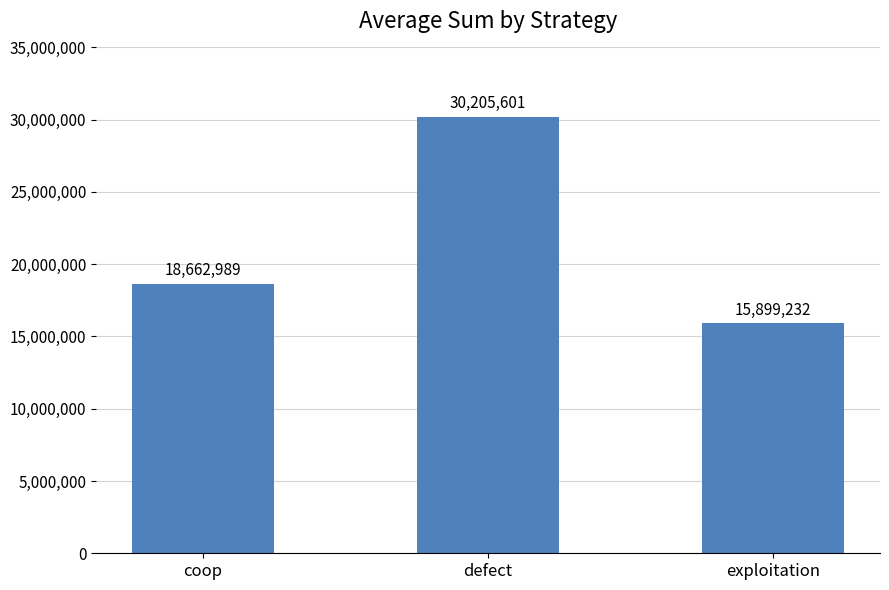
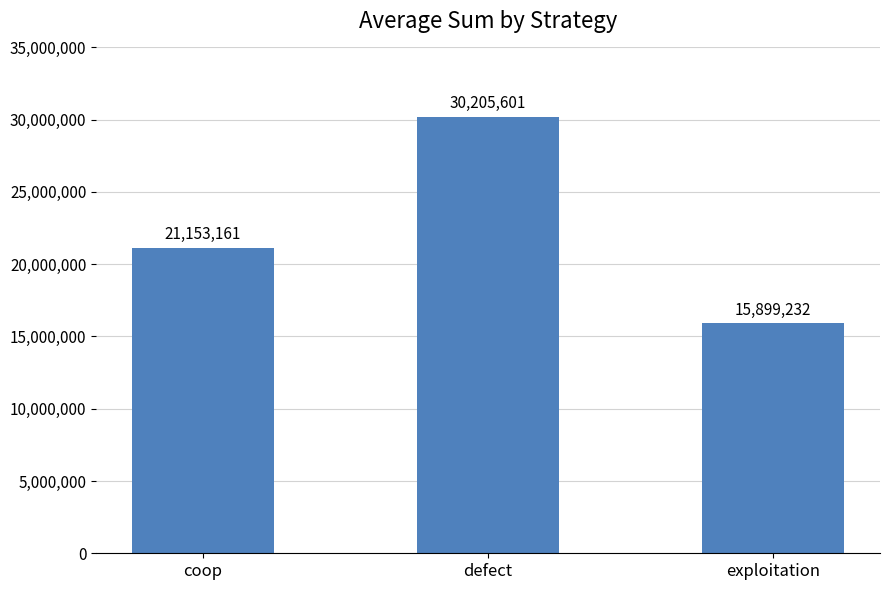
  {
-   "coop": "18,662,989",
+   "coop": "21,153,161",
    "defect": "30,205,601",
    "exploitation": "15,899,232"
  }
